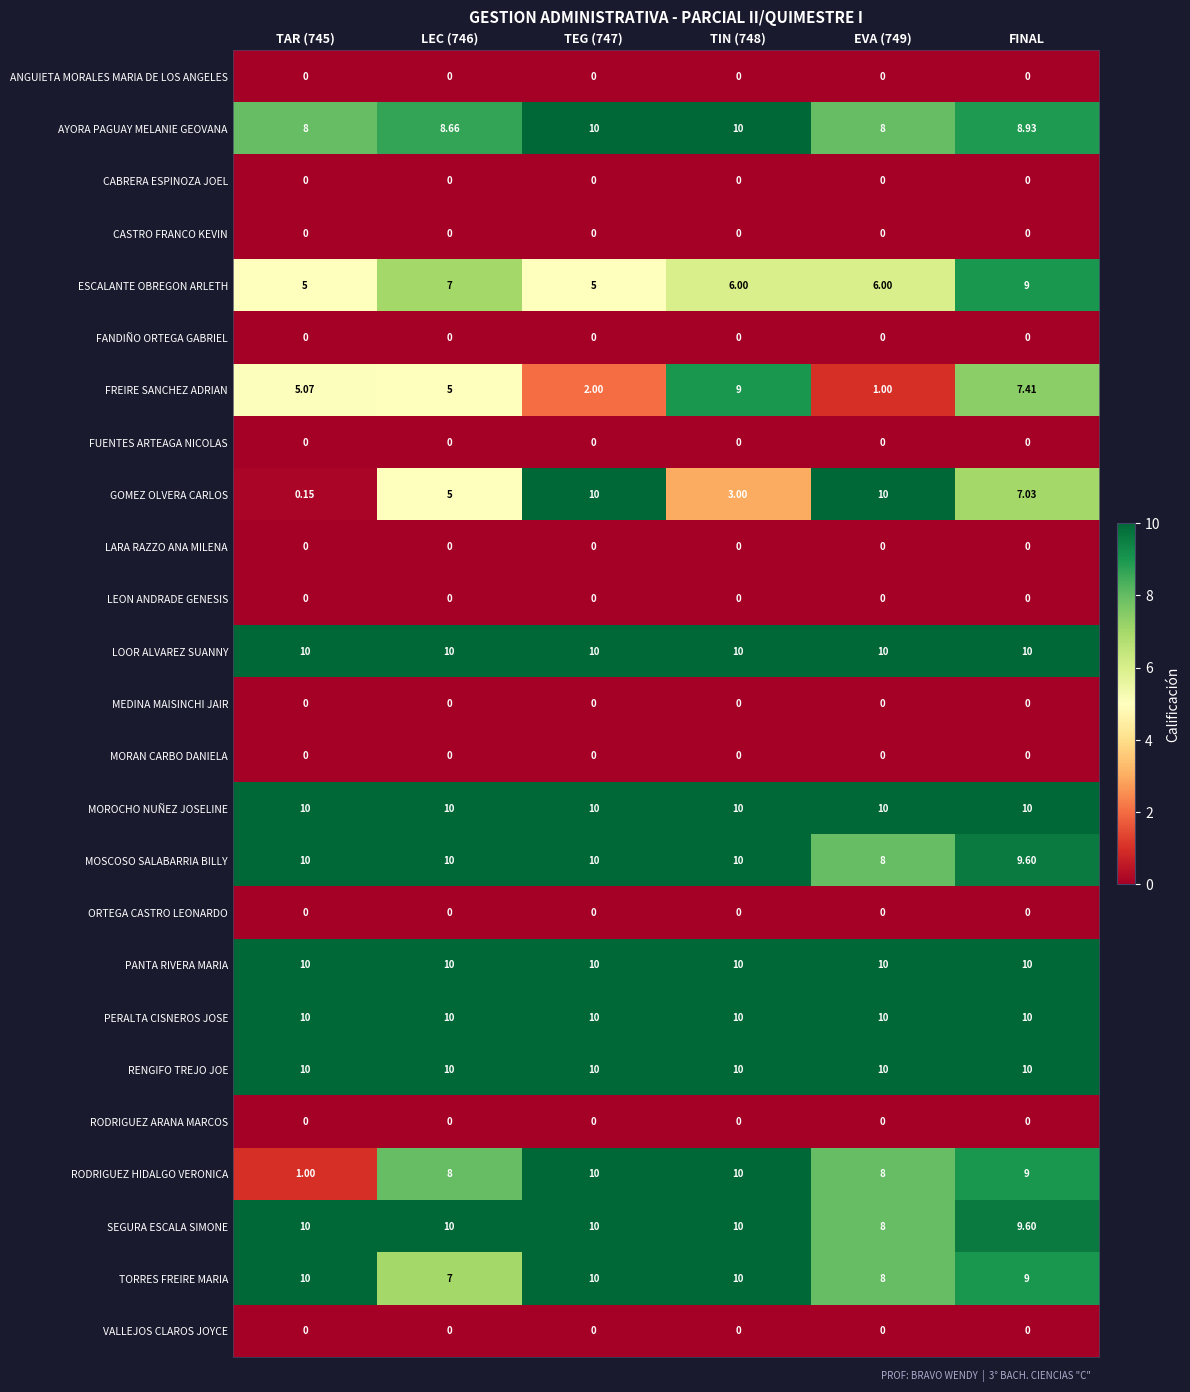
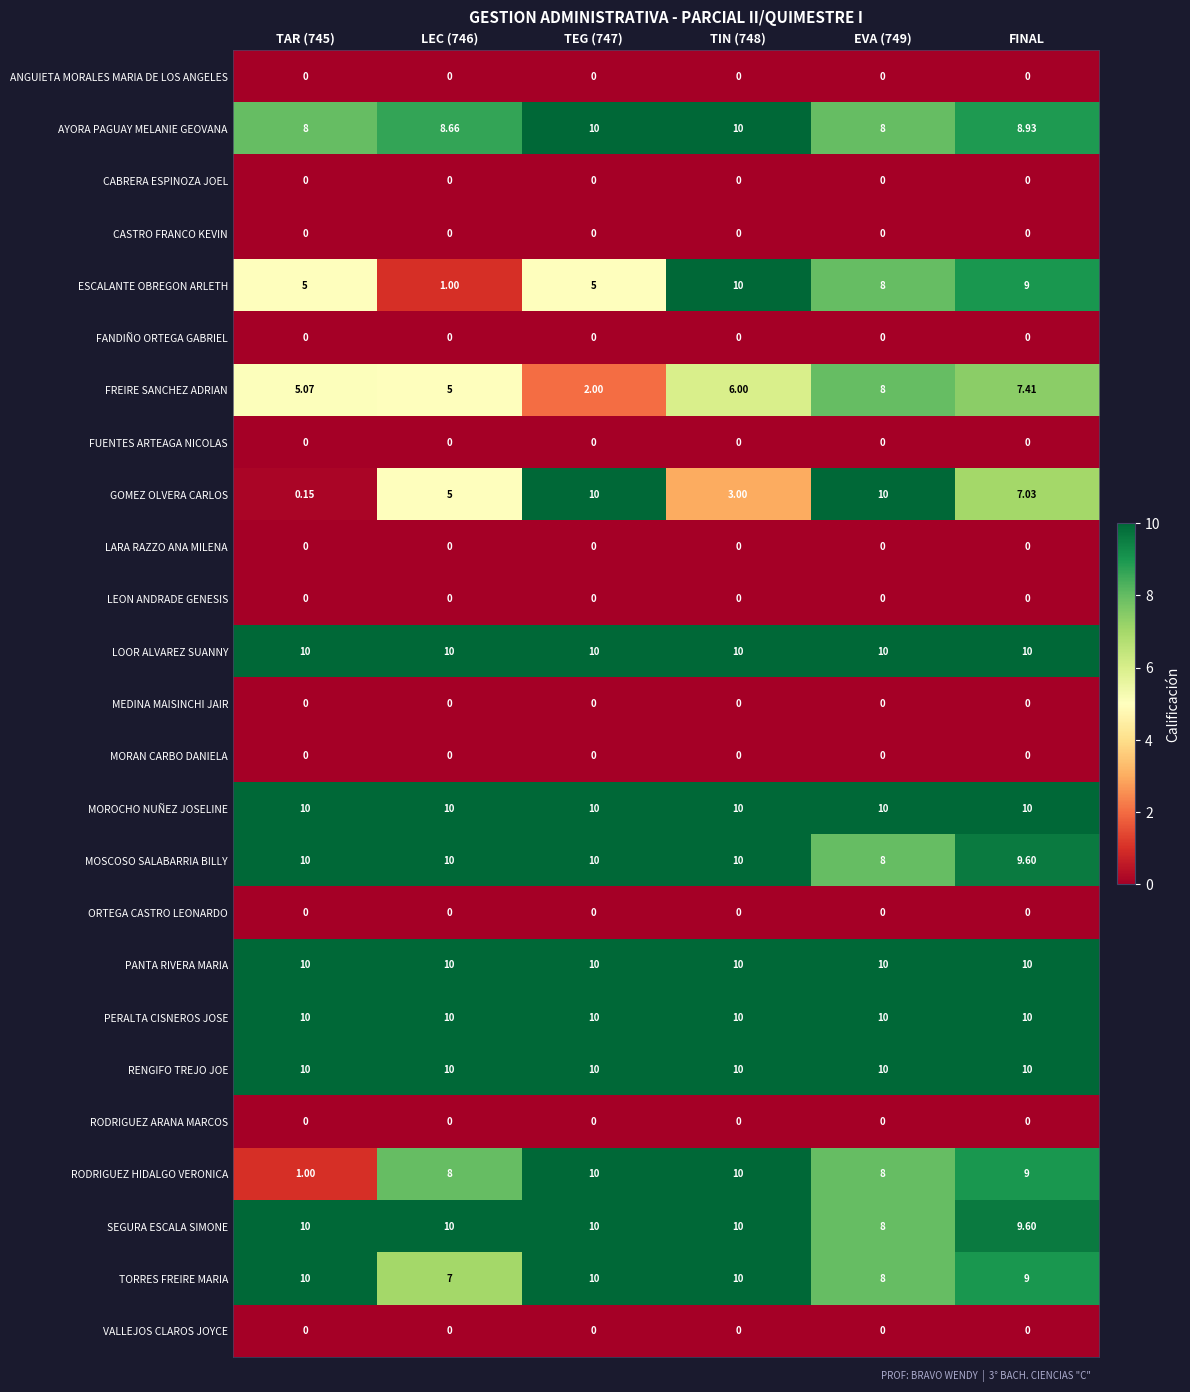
  {
    "ANGUIETA MORALES MARIA DE LOS ANGELES": {
      "TAR (745)": 0,
      "LEC (746)": 0,
      "TEG (747)": 0,
      "TIN (748)": 0,
      "EVA (749)": 0,
      "FINAL": 0
    },
    "AYORA PAGUAY MELANIE GEOVANA": {
      "TAR (745)": 8,
      "LEC (746)": 8.66,
      "TEG (747)": 10,
      "TIN (748)": 10,
      "EVA (749)": 8,
      "FINAL": 8.93
    },
    "CABRERA ESPINOZA JOEL": {
      "TAR (745)": 0,
      "LEC (746)": 0,
      "TEG (747)": 0,
      "TIN (748)": 0,
      "EVA (749)": 0,
      "FINAL": 0
    },
    "CASTRO FRANCO KEVIN": {
      "TAR (745)": 0,
      "LEC (746)": 0,
      "TEG (747)": 0,
      "TIN (748)": 0,
      "EVA (749)": 0,
      "FINAL": 0
    },
    "ESCALANTE OBREGON ARLETH": {
      "TAR (745)": 5,
-     "LEC (746)": 7,
+     "LEC (746)": 1.00,
      "TEG (747)": 5,
-     "TIN (748)": 6.00,
-     "EVA (749)": 6.00,
+     "TIN (748)": 10,
+     "EVA (749)": 8,
      "FINAL": 9
    },
    "FANDIÑO ORTEGA GABRIEL": {
      "TAR (745)": 0,
      "LEC (746)": 0,
      "TEG (747)": 0,
      "TIN (748)": 0,
      "EVA (749)": 0,
      "FINAL": 0
    },
    "FREIRE SANCHEZ ADRIAN": {
      "TAR (745)": 5.07,
      "LEC (746)": 5,
      "TEG (747)": 2.00,
-     "TIN (748)": 9,
-     "EVA (749)": 1.00,
+     "TIN (748)": 6.00,
+     "EVA (749)": 8,
      "FINAL": 7.41
    },
    "FUENTES ARTEAGA NICOLAS": {
      "TAR (745)": 0,
      "LEC (746)": 0,
      "TEG (747)": 0,
      "TIN (748)": 0,
      "EVA (749)": 0,
      "FINAL": 0
    },
    "GOMEZ OLVERA CARLOS": {
      "TAR (745)": 0.15,
      "LEC (746)": 5,
      "TEG (747)": 10,
      "TIN (748)": 3.00,
      "EVA (749)": 10,
      "FINAL": 7.03
    },
    "LARA RAZZO ANA MILENA": {
      "TAR (745)": 0,
      "LEC (746)": 0,
      "TEG (747)": 0,
      "TIN (748)": 0,
      "EVA (749)": 0,
      "FINAL": 0
    },
    "LEON ANDRADE GENESIS": {
      "TAR (745)": 0,
      "LEC (746)": 0,
      "TEG (747)": 0,
      "TIN (748)": 0,
      "EVA (749)": 0,
      "FINAL": 0
    },
    "LOOR ALVAREZ SUANNY": {
      "TAR (745)": 10,
      "LEC (746)": 10,
      "TEG (747)": 10,
      "TIN (748)": 10,
      "EVA (749)": 10,
      "FINAL": 10
    },
    "MEDINA MAISINCHI JAIR": {
      "TAR (745)": 0,
      "LEC (746)": 0,
      "TEG (747)": 0,
      "TIN (748)": 0,
      "EVA (749)": 0,
      "FINAL": 0
    },
    "MORAN CARBO DANIELA": {
      "TAR (745)": 0,
      "LEC (746)": 0,
      "TEG (747)": 0,
      "TIN (748)": 0,
      "EVA (749)": 0,
      "FINAL": 0
    },
    "MOROCHO NUÑEZ JOSELINE": {
      "TAR (745)": 10,
      "LEC (746)": 10,
      "TEG (747)": 10,
      "TIN (748)": 10,
      "EVA (749)": 10,
      "FINAL": 10
    },
    "MOSCOSO SALABARRIA BILLY": {
      "TAR (745)": 10,
      "LEC (746)": 10,
      "TEG (747)": 10,
      "TIN (748)": 10,
      "EVA (749)": 8,
      "FINAL": 9.60
    },
    "ORTEGA CASTRO LEONARDO": {
      "TAR (745)": 0,
      "LEC (746)": 0,
      "TEG (747)": 0,
      "TIN (748)": 0,
      "EVA (749)": 0,
      "FINAL": 0
    },
    "PANTA RIVERA MARIA": {
      "TAR (745)": 10,
      "LEC (746)": 10,
      "TEG (747)": 10,
      "TIN (748)": 10,
      "EVA (749)": 10,
      "FINAL": 10
    },
    "PERALTA CISNEROS JOSE": {
      "TAR (745)": 10,
      "LEC (746)": 10,
      "TEG (747)": 10,
      "TIN (748)": 10,
      "EVA (749)": 10,
      "FINAL": 10
    },
    "RENGIFO TREJO JOE": {
      "TAR (745)": 10,
      "LEC (746)": 10,
      "TEG (747)": 10,
      "TIN (748)": 10,
      "EVA (749)": 10,
      "FINAL": 10
    },
    "RODRIGUEZ ARANA MARCOS": {
      "TAR (745)": 0,
      "LEC (746)": 0,
      "TEG (747)": 0,
      "TIN (748)": 0,
      "EVA (749)": 0,
      "FINAL": 0
    },
    "RODRIGUEZ HIDALGO VERONICA": {
      "TAR (745)": 1.00,
      "LEC (746)": 8,
      "TEG (747)": 10,
      "TIN (748)": 10,
      "EVA (749)": 8,
      "FINAL": 9
    },
    "SEGURA ESCALA SIMONE": {
      "TAR (745)": 10,
      "LEC (746)": 10,
      "TEG (747)": 10,
      "TIN (748)": 10,
      "EVA (749)": 8,
      "FINAL": 9.60
    },
    "TORRES FREIRE MARIA": {
      "TAR (745)": 10,
      "LEC (746)": 7,
      "TEG (747)": 10,
      "TIN (748)": 10,
      "EVA (749)": 8,
      "FINAL": 9
    },
    "VALLEJOS CLAROS JOYCE": {
      "TAR (745)": 0,
      "LEC (746)": 0,
      "TEG (747)": 0,
      "TIN (748)": 0,
      "EVA (749)": 0,
      "FINAL": 0
    }
  }
